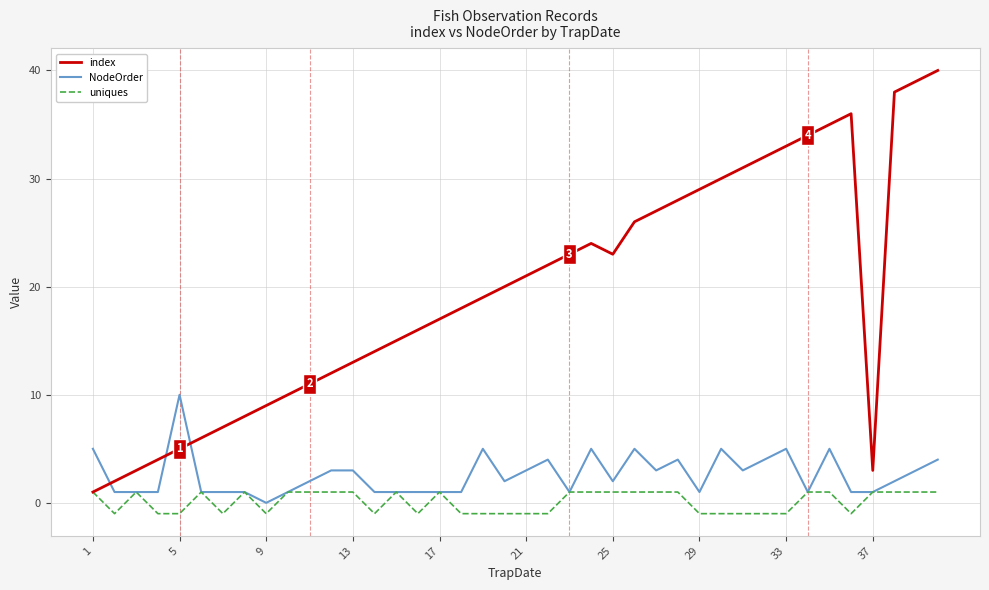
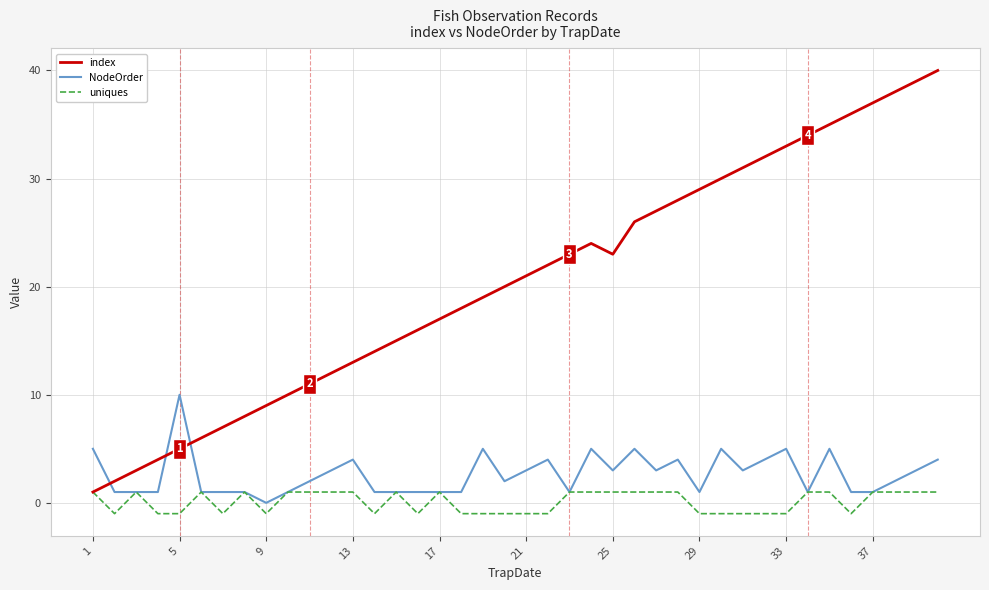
  {
    "index": {
      "9": 9,
      "13": 13,
      "17": 17,
      "21": 21,
      "25": 23,
      "29": 29,
      "33": 33,
-     "37": 3
+     "37": 37
    },
    "NodeOrder": {
      "1": 5,
      "5": 10,
      "9": 0,
-     "13": 3,
+     "13": 4,
      "21": 3,
-     "25": 2,
+     "25": 3,
      "29": 1,
      "33": 5
    },
    "uniques": {
      "5": -1,
      "9": -1,
      "13": 1,
      "21": -1,
      "25": 1,
      "29": -1,
      "33": -1
    }
  }
